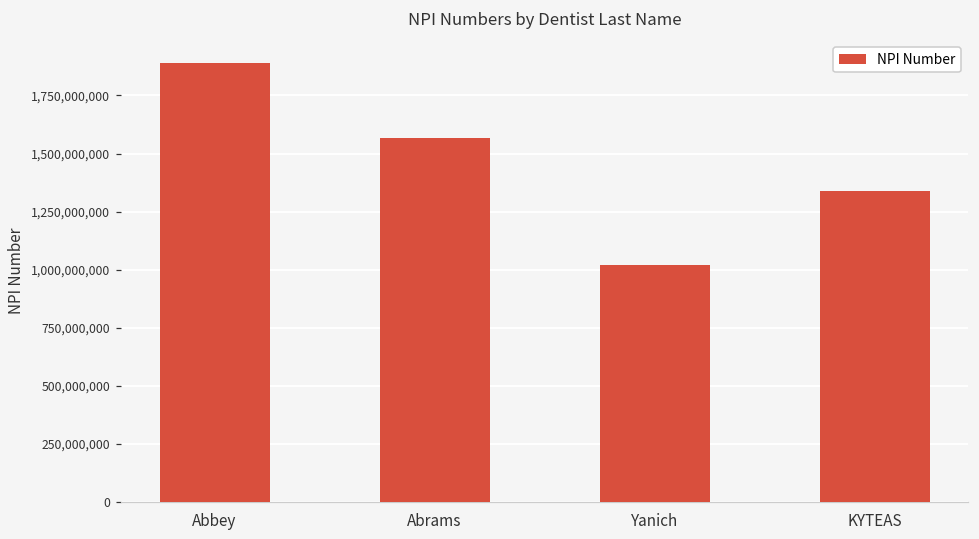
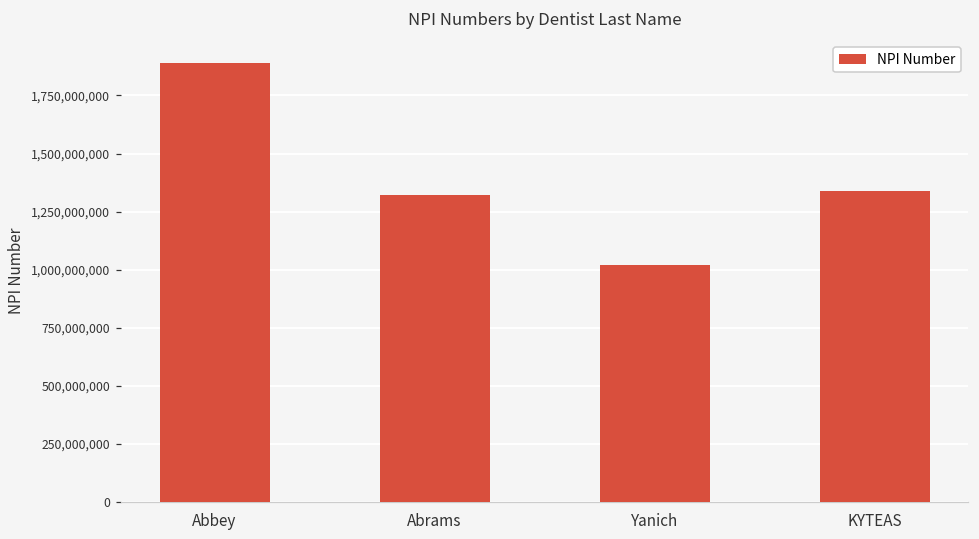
  {
    "Abbey": "1,890,000,000",
-   "Abrams": "1,570,000,000",
+   "Abrams": "1,320,000,000",
    "Yanich": "1,020,000,000",
    "KYTEAS": "1,340,000,000"
  }
